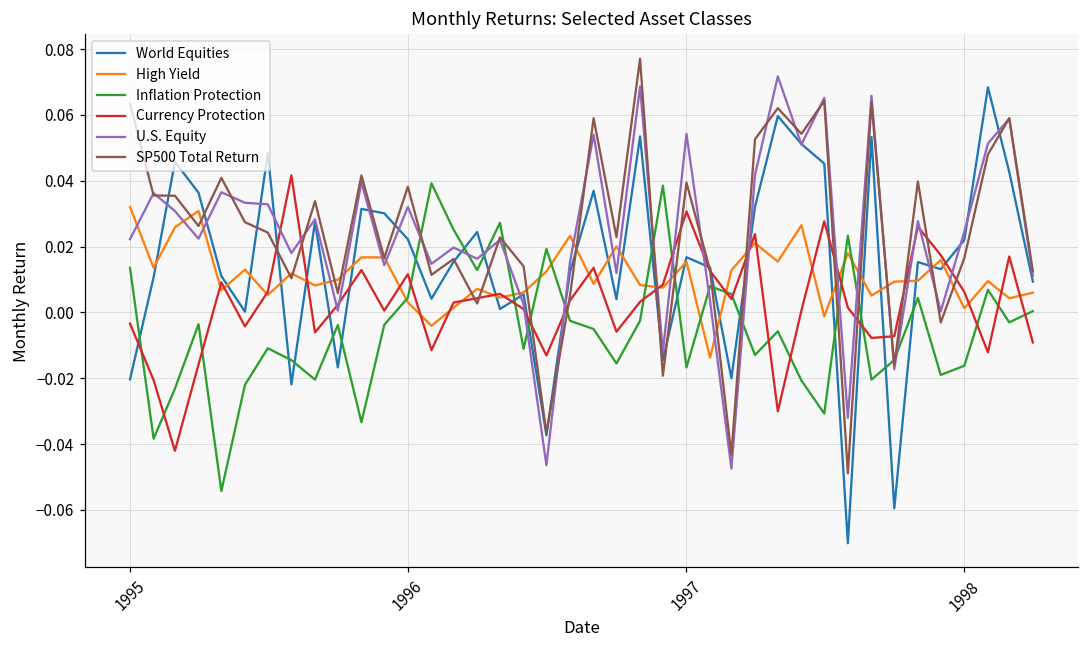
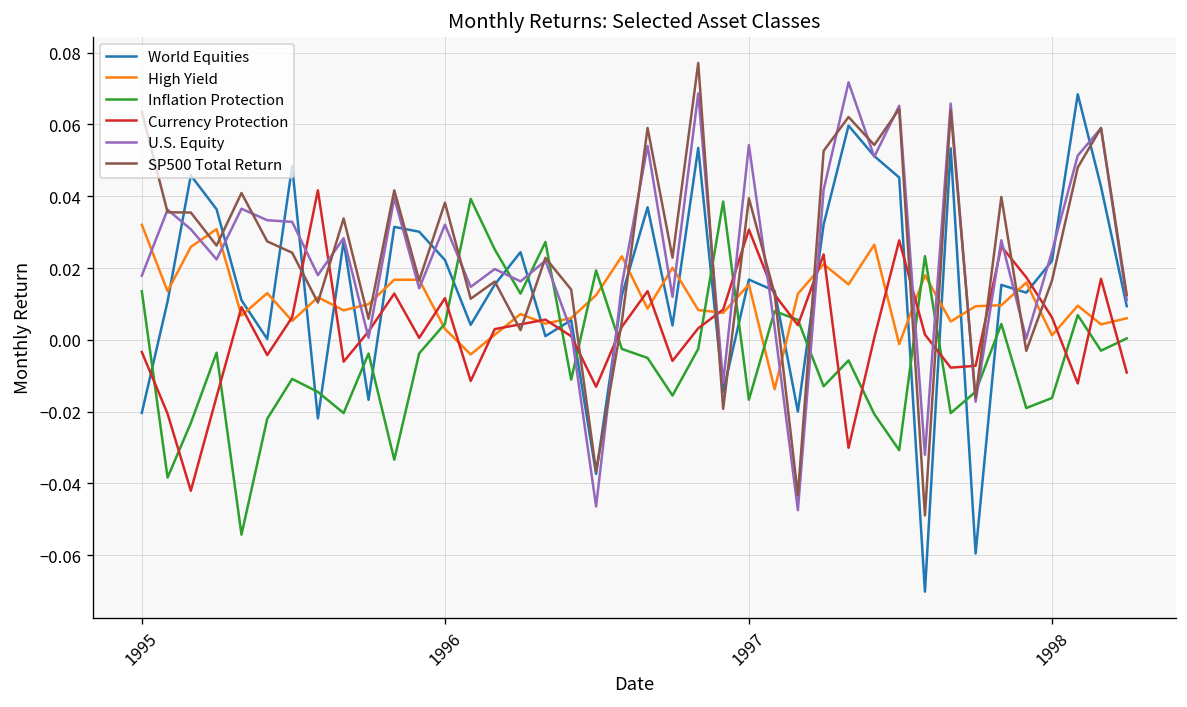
  {
    "World Equities": {
      "1995": -0.020,
      "1996": 0.022,
      "1997": 0.017,
      "1998": 0.022
    },
    "High Yield": {
      "1995": 0.032,
      "1996": 0.003,
      "1997": 0.015,
      "1998": 0.001
    },
    "Inflation Protection": {
      "1995": 0.014,
      "1996": 0.004,
      "1997": -0.017,
      "1998": -0.016
    },
    "Currency Protection": {
      "1995": -0.003,
      "1996": 0.012,
      "1997": 0.031,
      "1998": 0.006
    },
    "U.S. Equity": {
-     "1995": 0.022,
+     "1995": 0.018,
      "1996": 0.032,
      "1997": 0.054,
      "1998": 0.025
    },
    "SP500 Total Return": {
      "1996": 0.038,
      "1997": 0.039,
      "1998": 0.017
    }
  }
